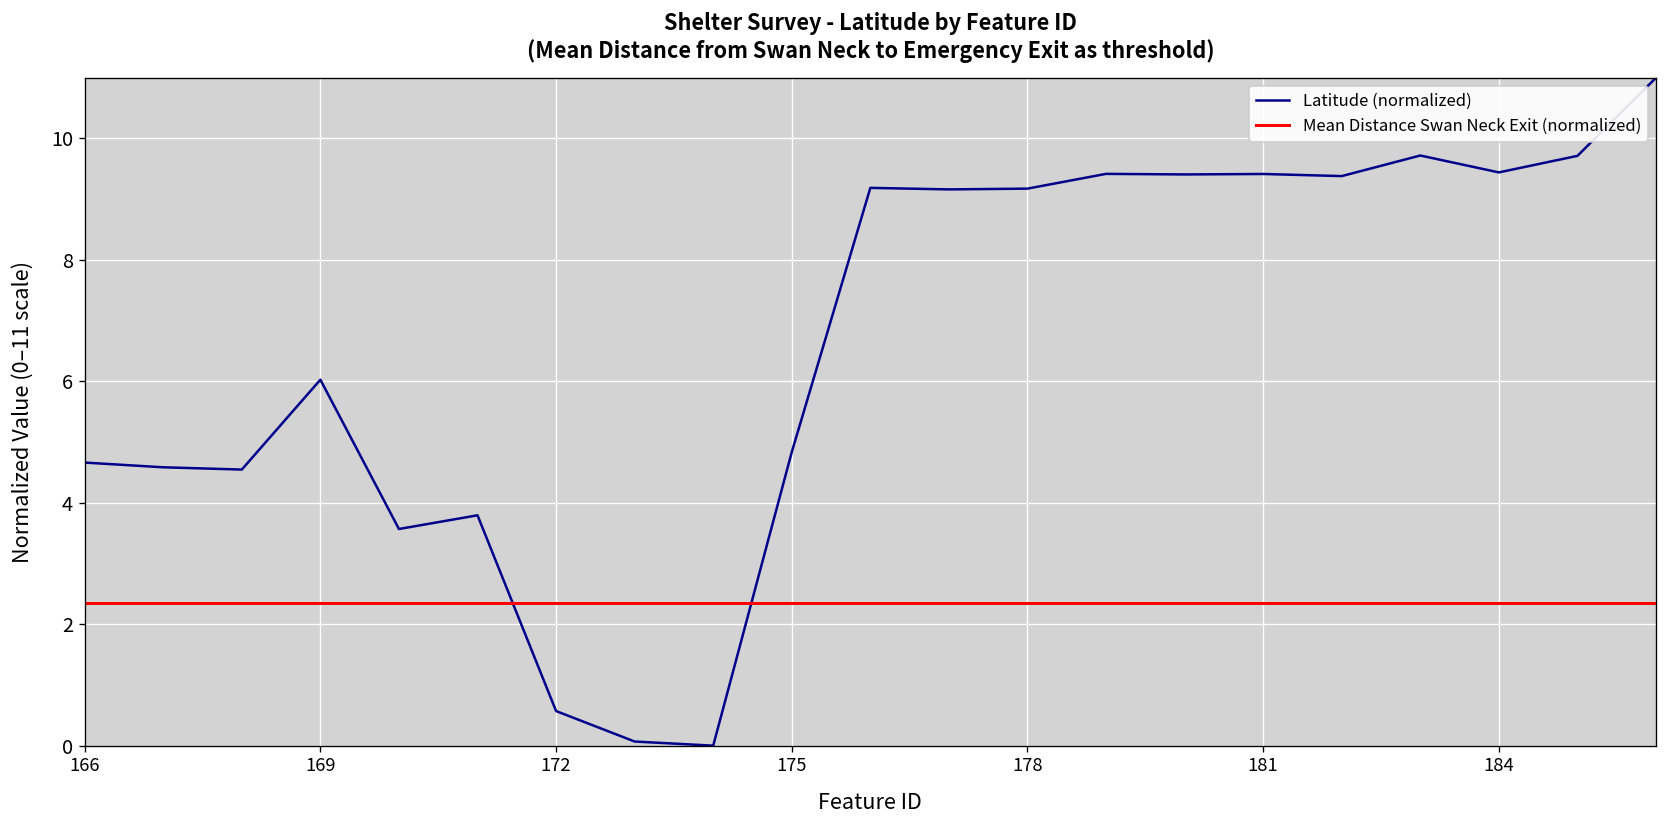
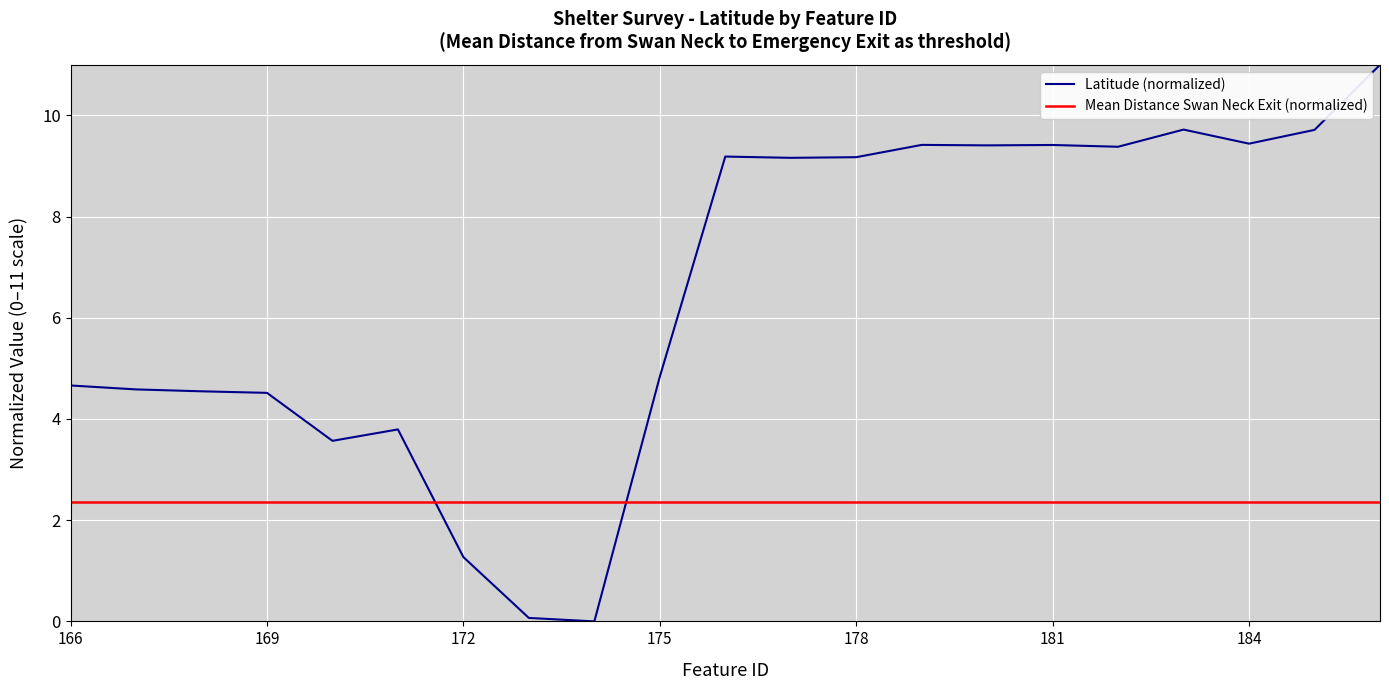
  {
    "166": 4.7,
-   "169": 6.0,
-   "172": 0.6,
+   "169": 4.5,
+   "172": 1.3,
    "175": 4.8,
    "178": 9.2,
    "181": 9.4,
    "184": 9.4
  }
